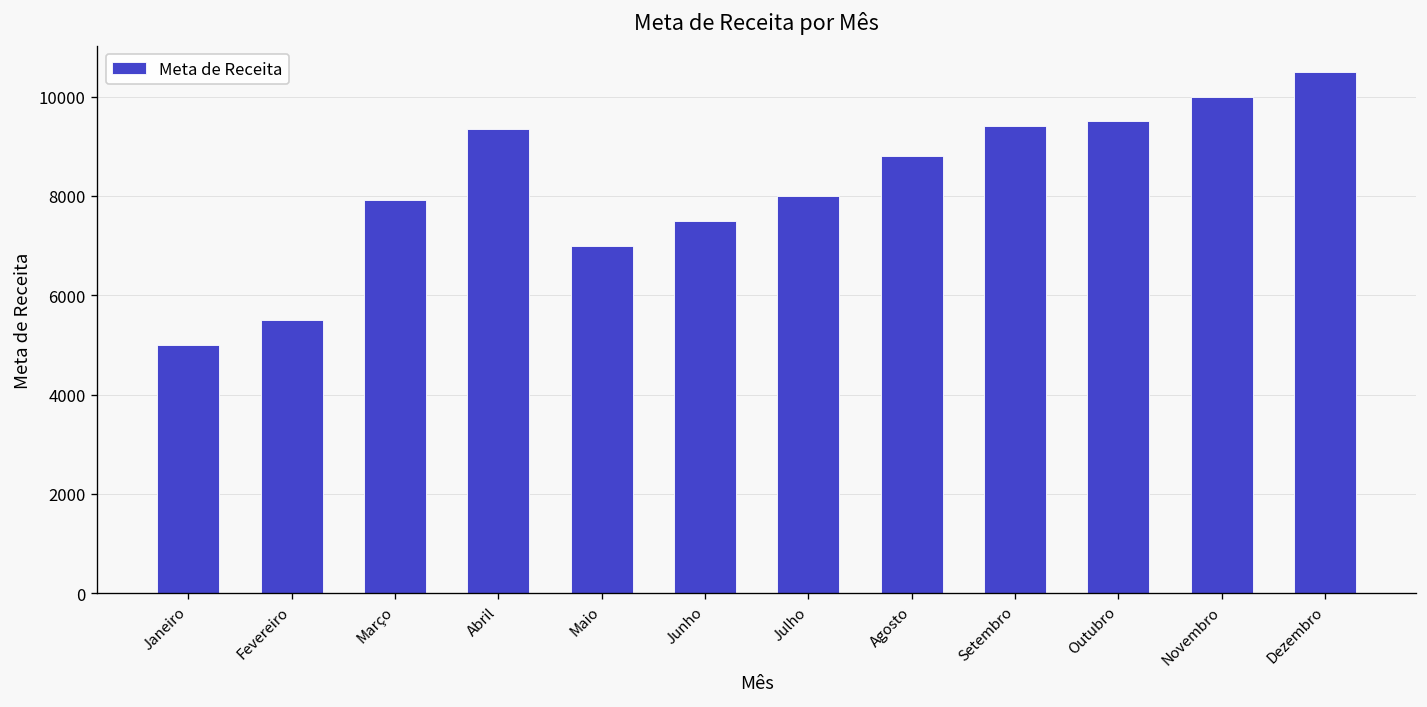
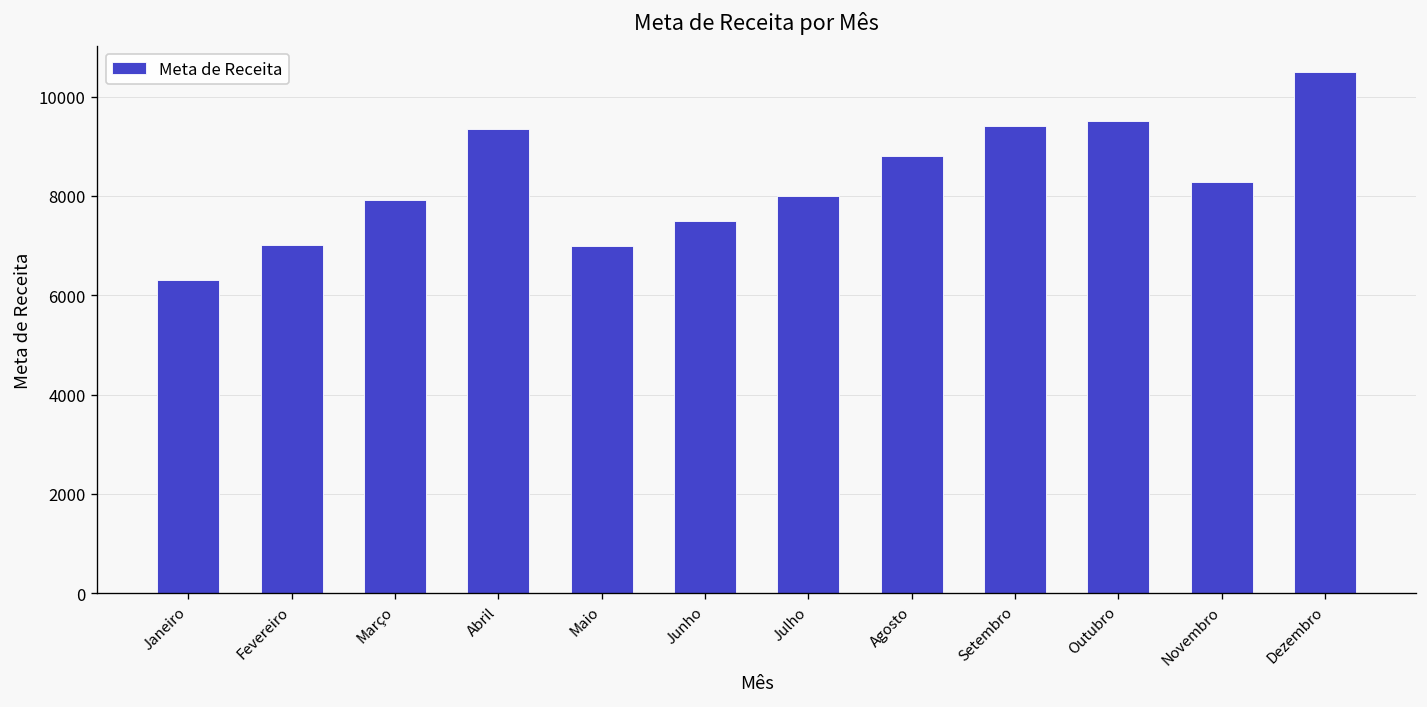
  {
-   "Janeiro": 5000,
-   "Fevereiro": 5500,
+   "Janeiro": 6300,
+   "Fevereiro": 7000,
    "Março": 7900,
    "Abril": 9300,
    "Maio": 7000,
    "Junho": 7500,
    "Julho": 8000,
    "Agosto": 8800,
    "Setembro": 9400,
    "Outubro": 9500,
-   "Novembro": 10000,
+   "Novembro": 8300,
    "Dezembro": 10500
  }
